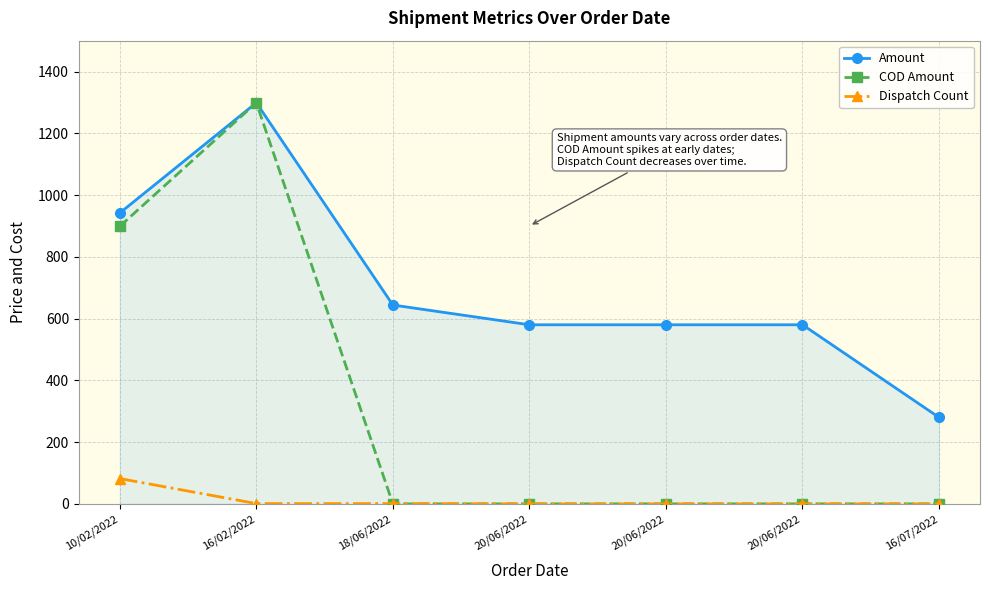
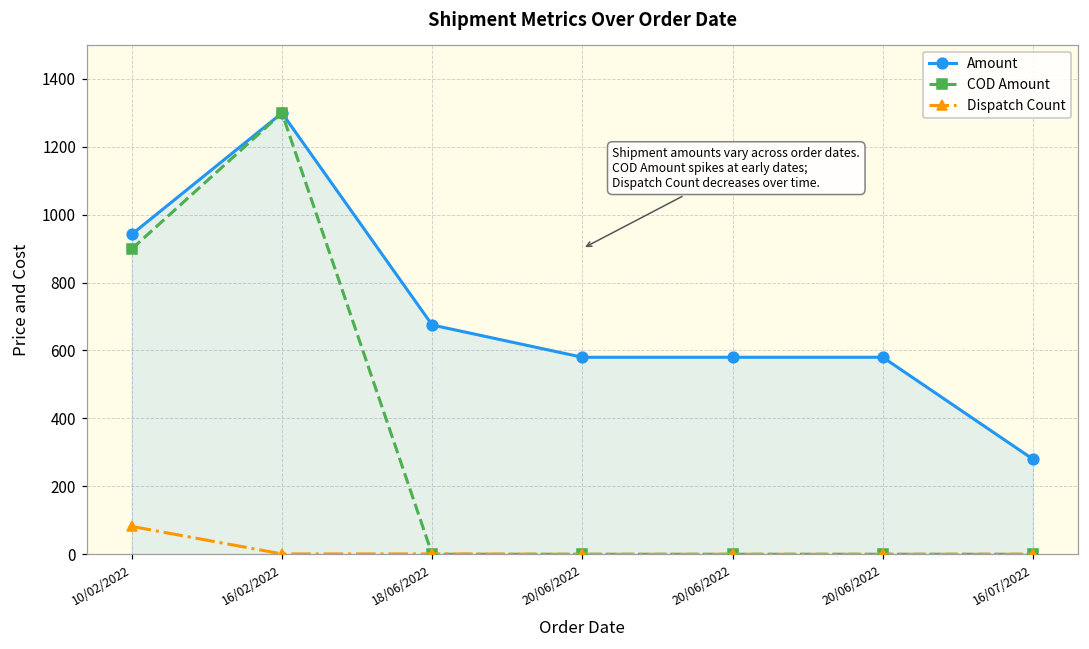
  {
    "Amount": {
      "10/02/2022": 940,
-     "18/06/2022": 640,
+     "18/06/2022": 680,
      "16/07/2022": 280
    },
    "COD Amount": {
      "10/02/2022": 900
    },
    "Dispatch Count": {
      "10/02/2022": 80,
      "16/02/2022": 0
    }
  }
